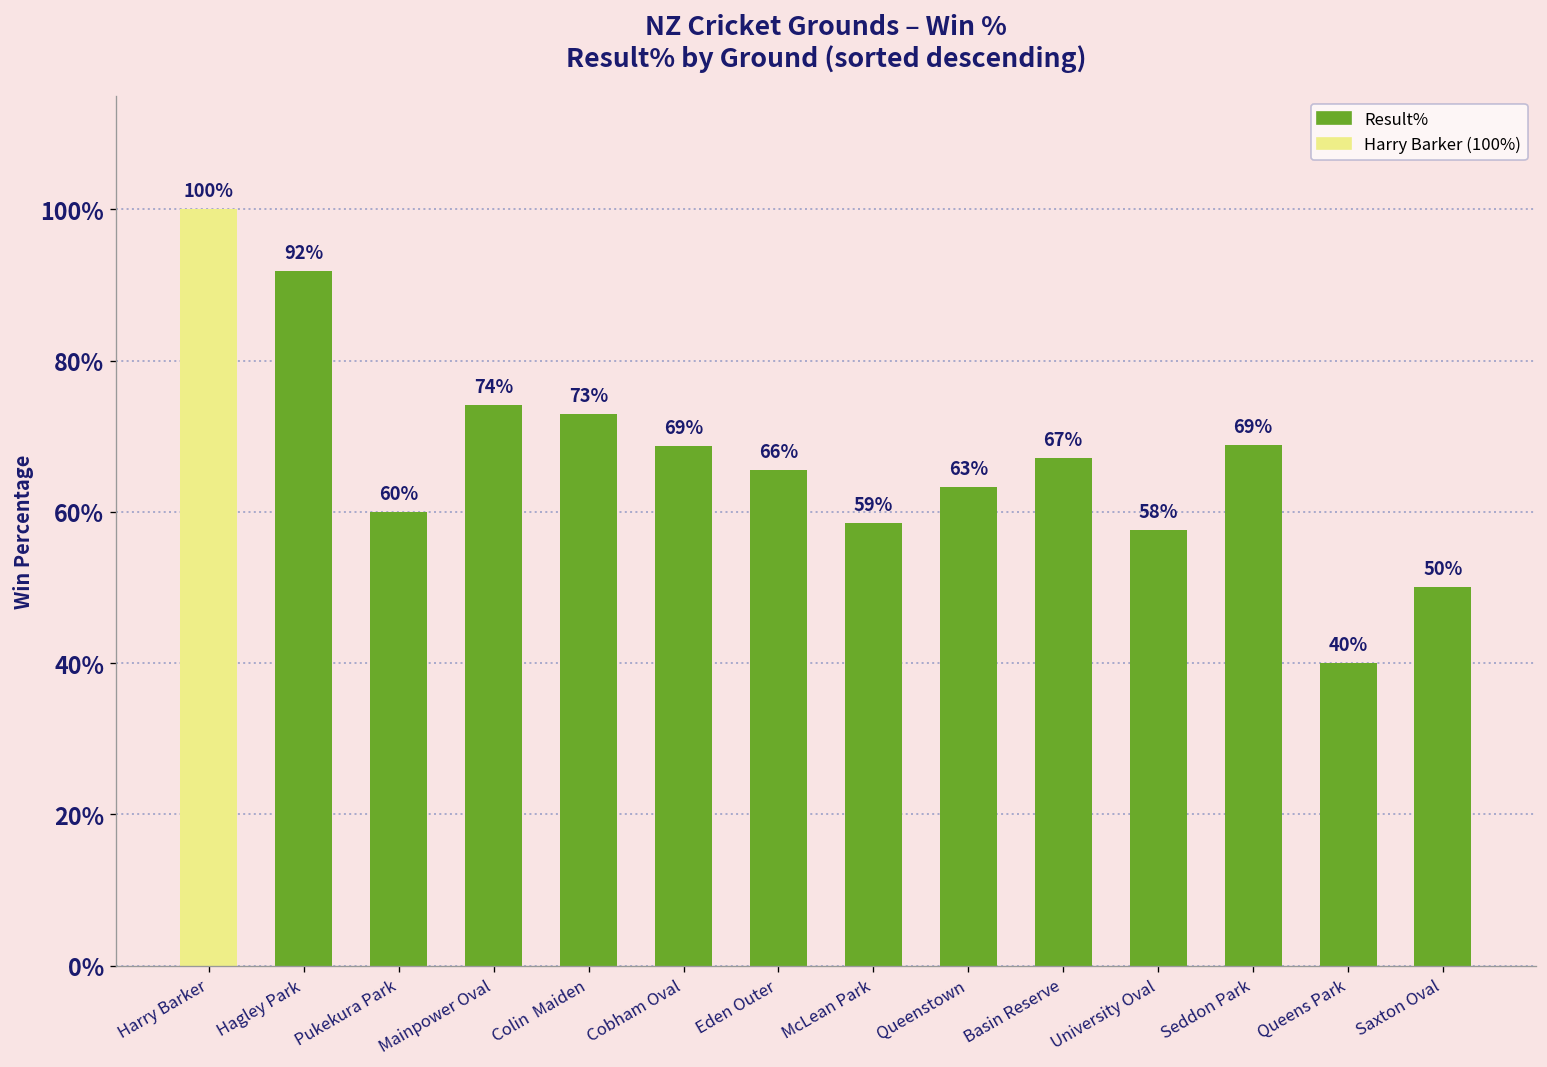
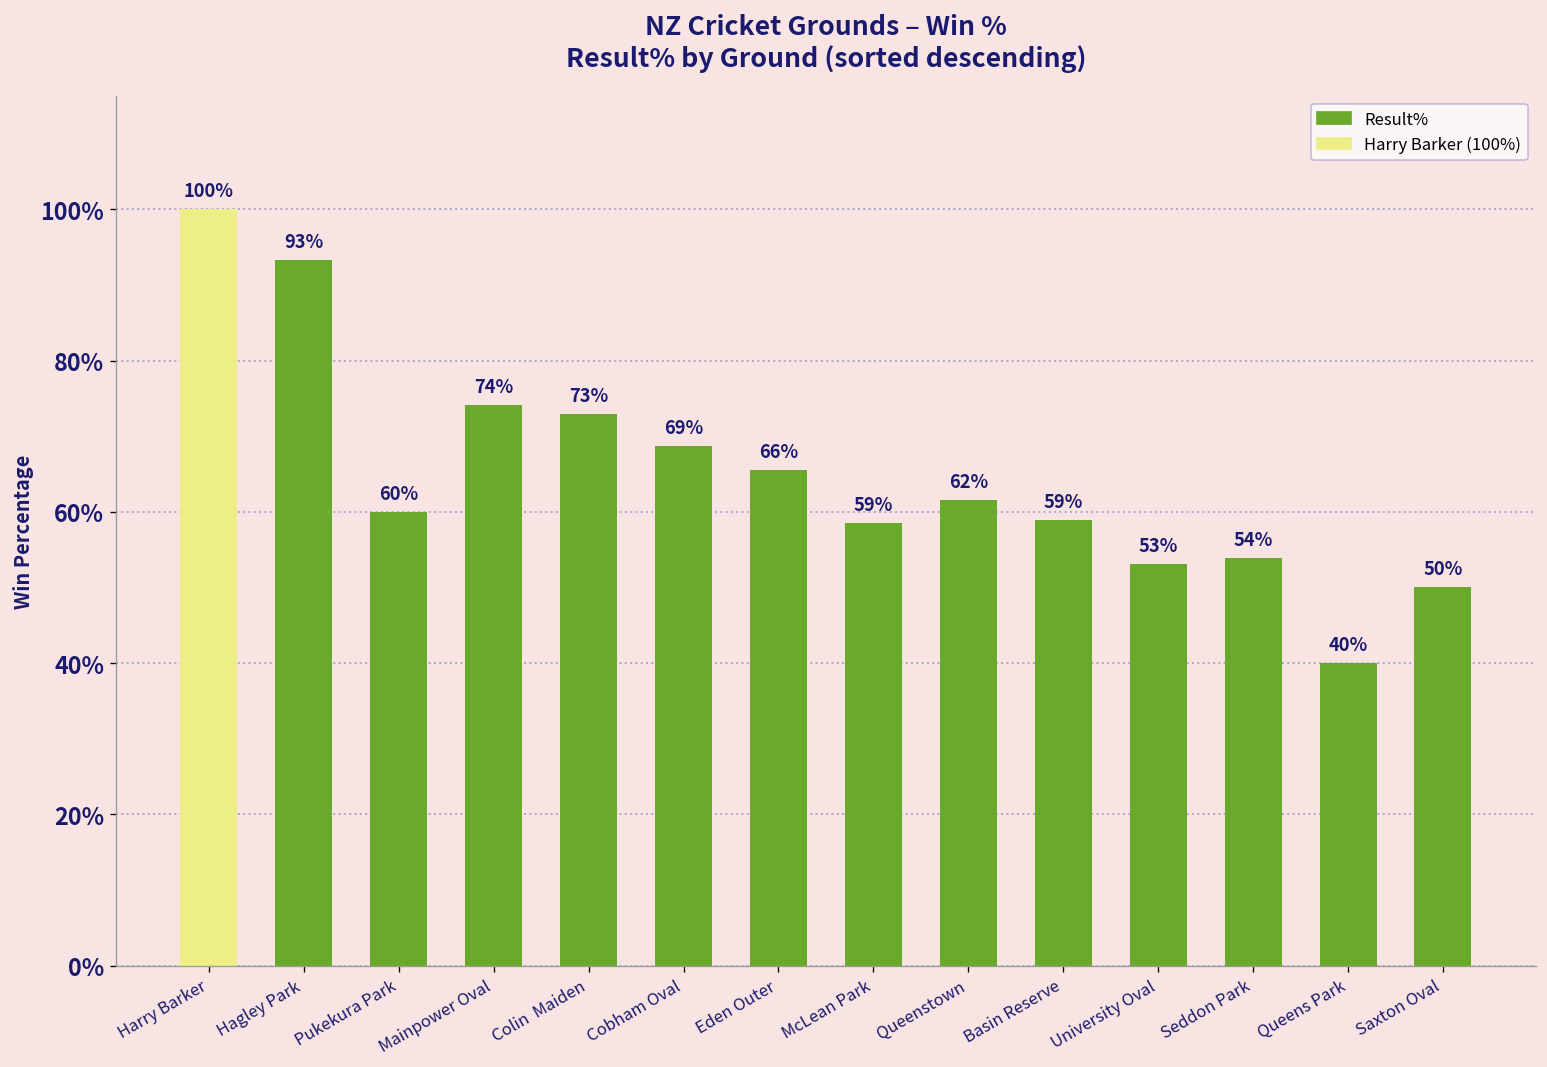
  {
    "Harry Barker": "100%",
-   "Hagley Park": "92%",
+   "Hagley Park": "93%",
    "Pukekura Park": "60%",
    "Mainpower Oval": "74%",
    "Colin Maiden": "73%",
    "Cobham Oval": "69%",
    "Eden Outer": "66%",
    "McLean Park": "59%",
-   "Queenstown": "63%",
-   "Basin Reserve": "67%",
-   "University Oval": "58%",
-   "Seddon Park": "69%",
+   "Queenstown": "62%",
+   "Basin Reserve": "59%",
+   "University Oval": "53%",
+   "Seddon Park": "54%",
    "Queens Park": "40%",
    "Saxton Oval": "50%"
  }
